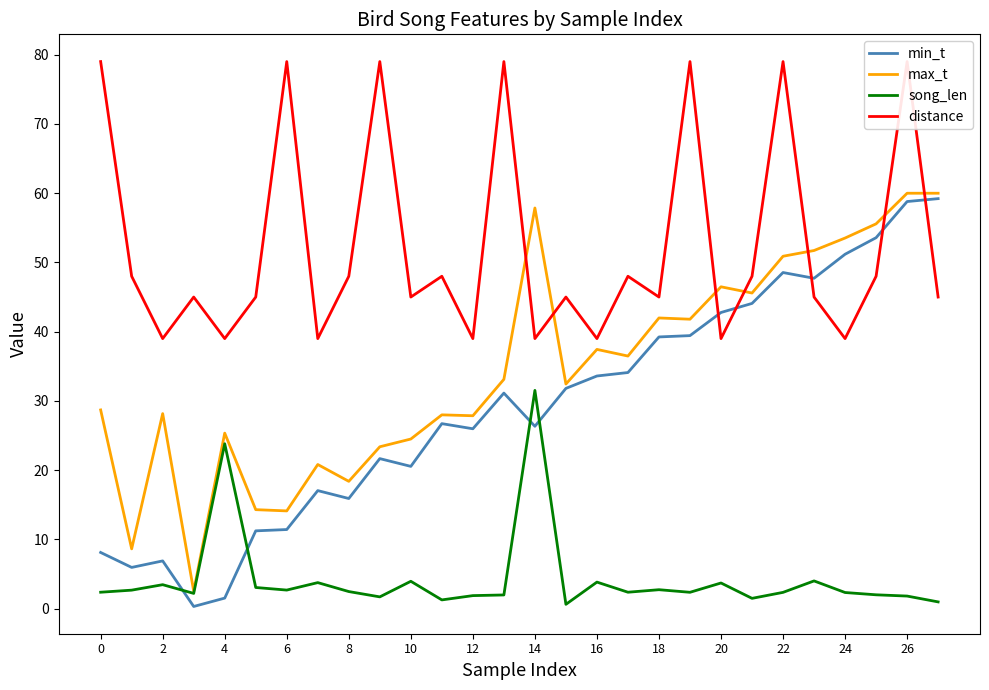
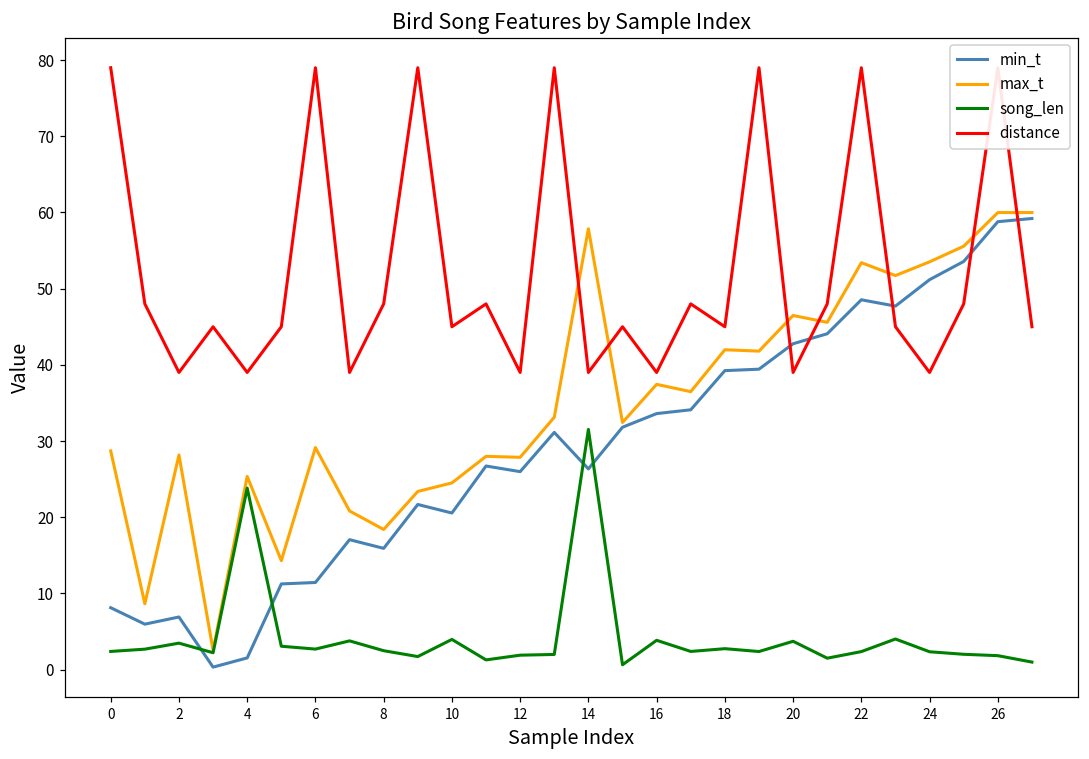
  {
    "min_t": {
      "0": 8,
      "2": 7,
      "4": 2,
      "6": 11,
      "8": 16,
      "10": 21,
      "12": 26,
      "14": 26,
      "16": 34,
      "18": 39,
      "20": 43,
      "22": 49,
      "24": 51,
      "26": 59
    },
    "max_t": {
      "0": 29,
      "2": 28,
      "4": 25,
-     "6": 14,
+     "6": 29,
      "8": 18,
      "10": 25,
      "12": 28,
      "14": 58,
      "16": 37,
      "18": 42,
      "20": 46,
-     "22": 51,
+     "22": 53,
      "24": 54,
      "26": 60
    },
    "song_len": {
      "0": 2,
      "2": 3,
      "4": 24,
      "6": 3,
      "8": 2,
      "10": 4,
      "12": 2,
      "14": 32,
      "16": 4,
      "18": 3,
      "20": 4,
      "22": 2,
      "24": 2,
      "26": 2
    },
    "distance": {
      "0": 79,
      "2": 39,
      "4": 39,
      "6": 79,
      "8": 48,
      "10": 45,
      "12": 39,
      "14": 39,
      "16": 39,
      "18": 45,
      "20": 39,
      "22": 79,
      "24": 39
    }
  }
